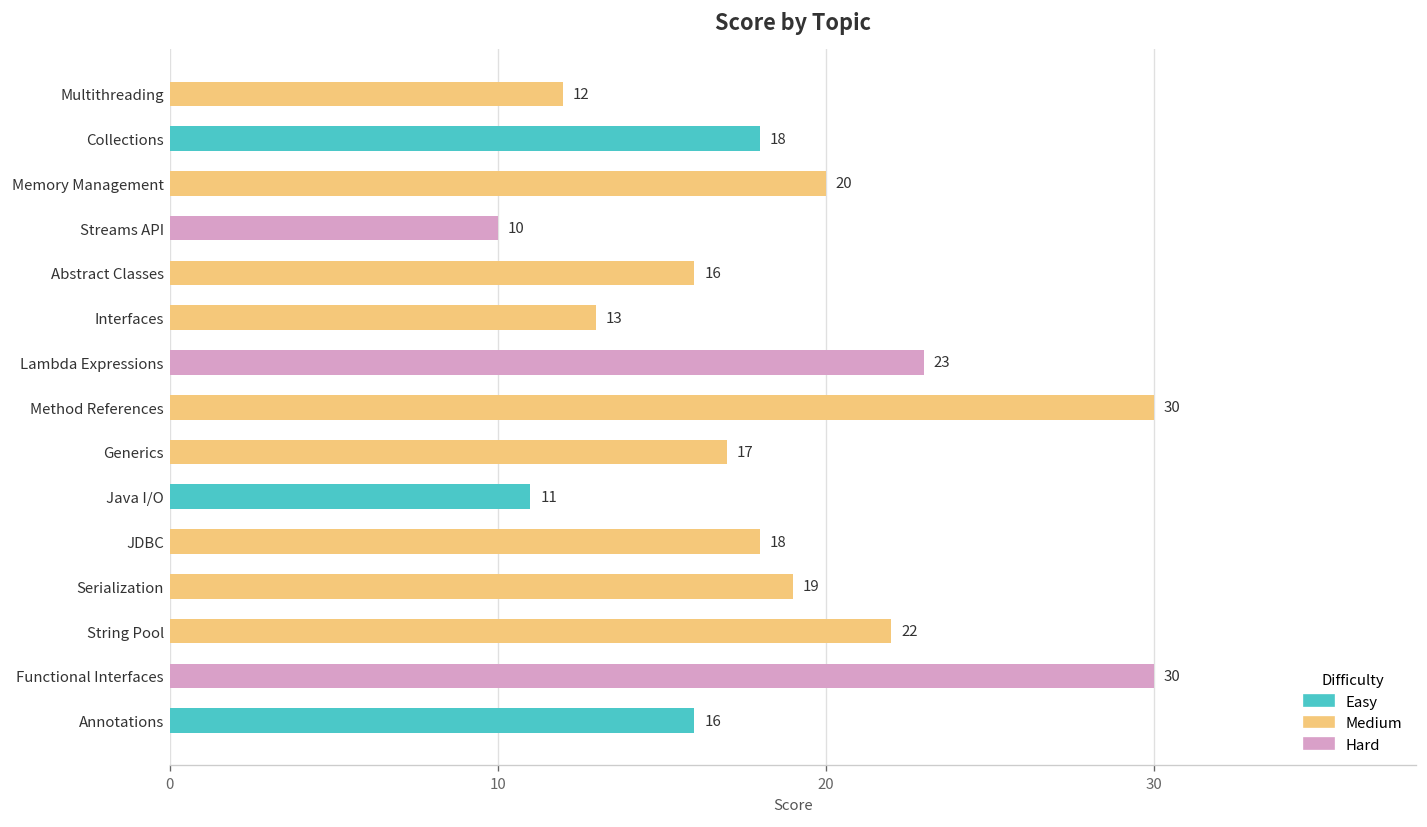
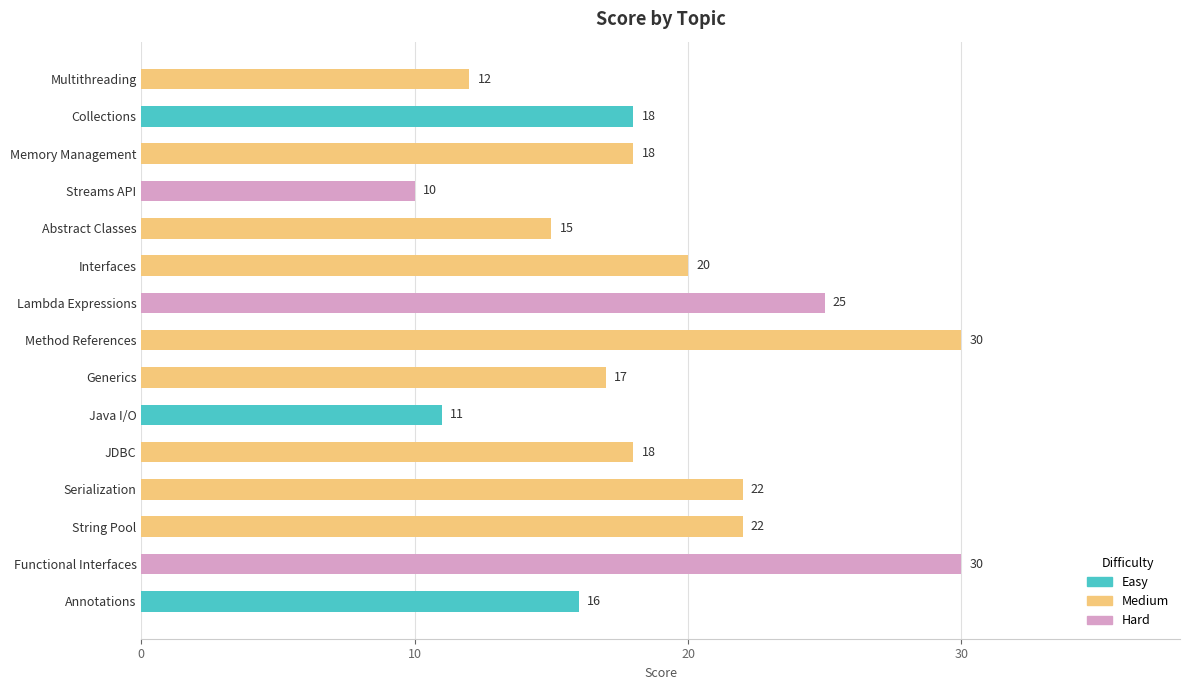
  {
    "Multithreading": 12,
    "Collections": 18,
-   "Memory Management": 20,
+   "Memory Management": 18,
    "Streams API": 10,
-   "Abstract Classes": 16,
-   "Interfaces": 13,
-   "Lambda Expressions": 23,
+   "Abstract Classes": 15,
+   "Interfaces": 20,
+   "Lambda Expressions": 25,
    "Method References": 30,
    "Generics": 17,
    "Java I/O": 11,
    "JDBC": 18,
-   "Serialization": 19,
+   "Serialization": 22,
    "String Pool": 22,
    "Functional Interfaces": 30,
    "Annotations": 16
  }
